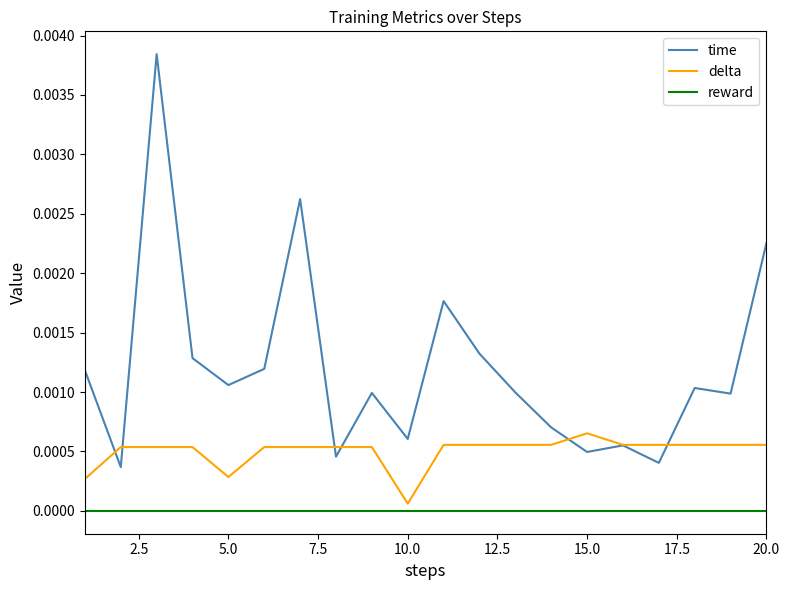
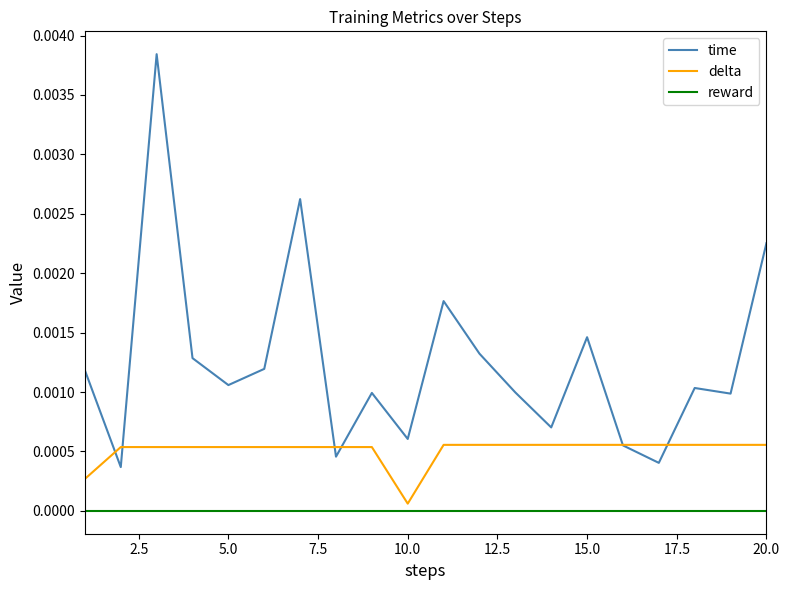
  {
    "time": {
      "5.0": 0.00106,
      "10.0": 0.00061,
-     "15.0": 0.00050,
+     "15.0": 0.00146,
      "20.0": 0.00225
    },
    "delta": {
-     "5.0": 0.00029,
+     "5.0": 0.00054,
      "10.0": 0.00006,
-     "15.0": 0.00065,
+     "15.0": 0.00056,
      "20.0": 0.00056
    },
    "reward": {
      "5.0": 0.00000,
      "10.0": 0.00000,
      "15.0": 0.00000,
      "20.0": 0.00000
    }
  }
